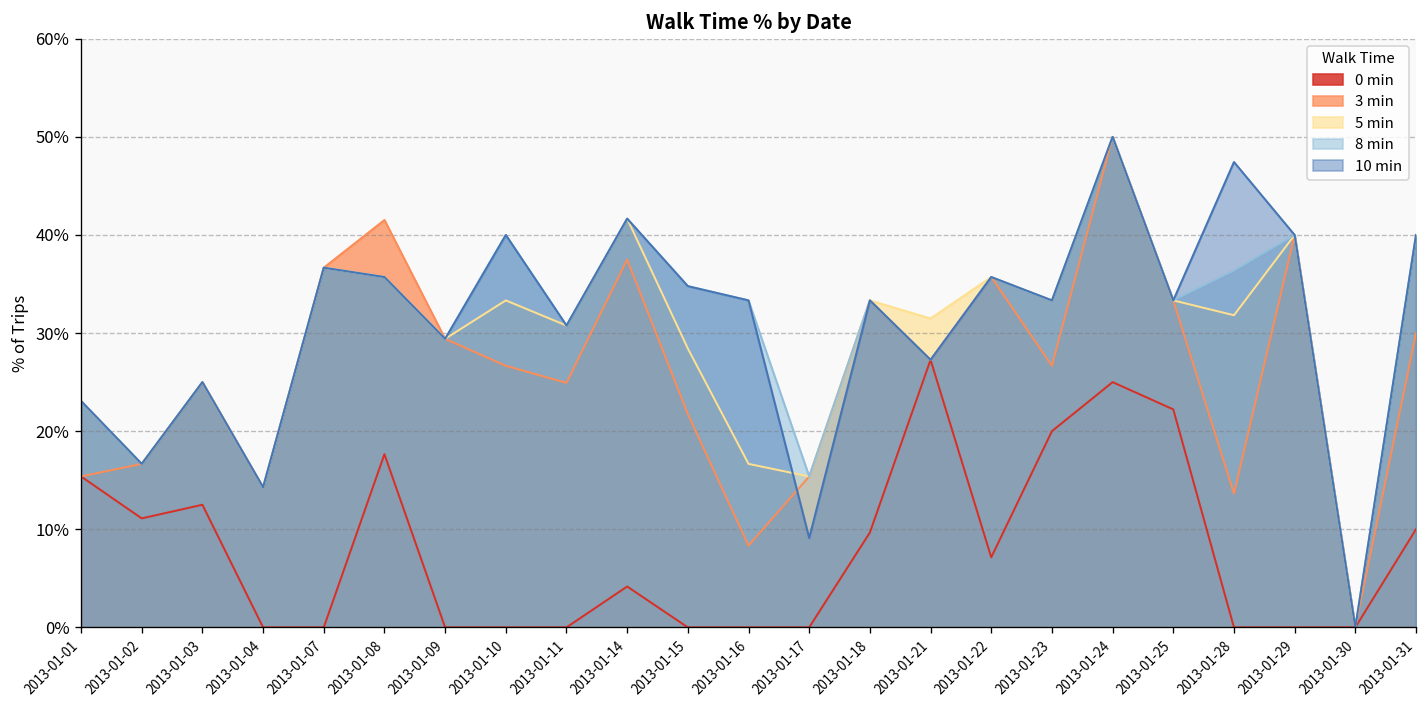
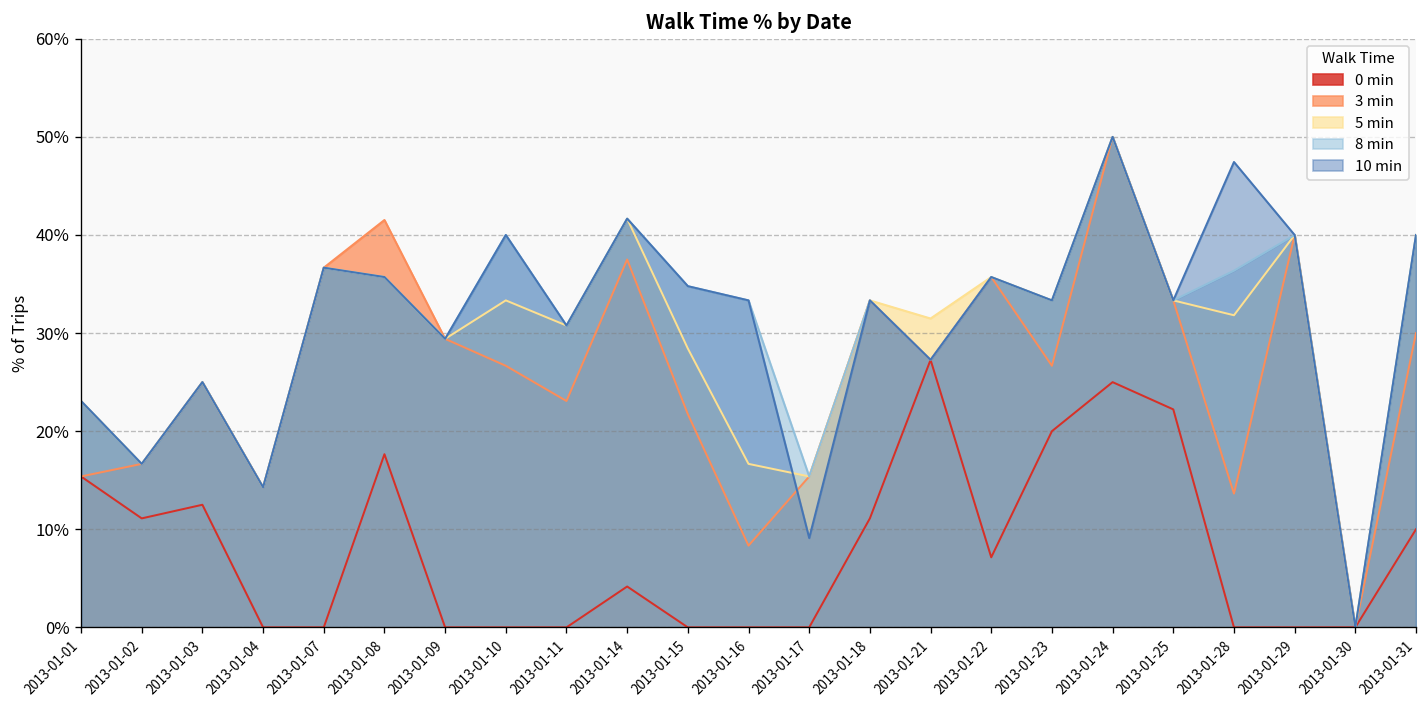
  {
    "0 min": {
      "2013-01-02": "11%",
      "2013-01-03": "13%",
      "2013-01-04": "0%",
      "2013-01-07": "0%",
      "2013-01-08": "18%",
      "2013-01-09": "0%",
      "2013-01-10": "0%",
      "2013-01-11": "0%",
      "2013-01-14": "4%",
      "2013-01-15": "0%",
      "2013-01-16": "0%",
      "2013-01-17": "0%",
-     "2013-01-18": "10%",
+     "2013-01-18": "11%",
      "2013-01-22": "7%",
      "2013-01-23": "20%",
      "2013-01-24": "25%",
      "2013-01-25": "22%",
      "2013-01-28": "0%",
      "2013-01-29": "0%",
      "2013-01-31": "10%"
    },
    "3 min": {
      "2013-01-08": "42%",
      "2013-01-10": "27%",
-     "2013-01-11": "25%",
+     "2013-01-11": "23%",
      "2013-01-14": "38%",
      "2013-01-15": "22%",
      "2013-01-16": "8%",
      "2013-01-23": "27%",
      "2013-01-28": "14%",
      "2013-01-31": "30%"
    },
    "5 min": {
      "2013-01-10": "33%",
      "2013-01-15": "28%",
      "2013-01-16": "17%",
      "2013-01-21": "31%",
      "2013-01-28": "32%"
    }
  }
